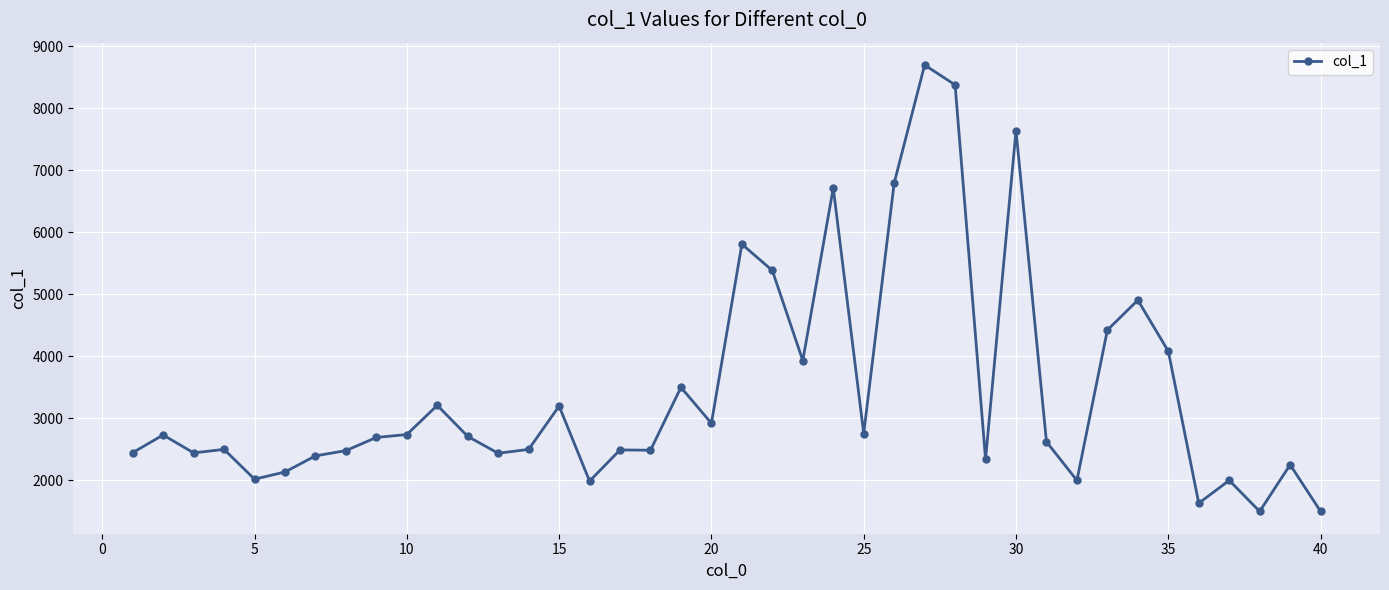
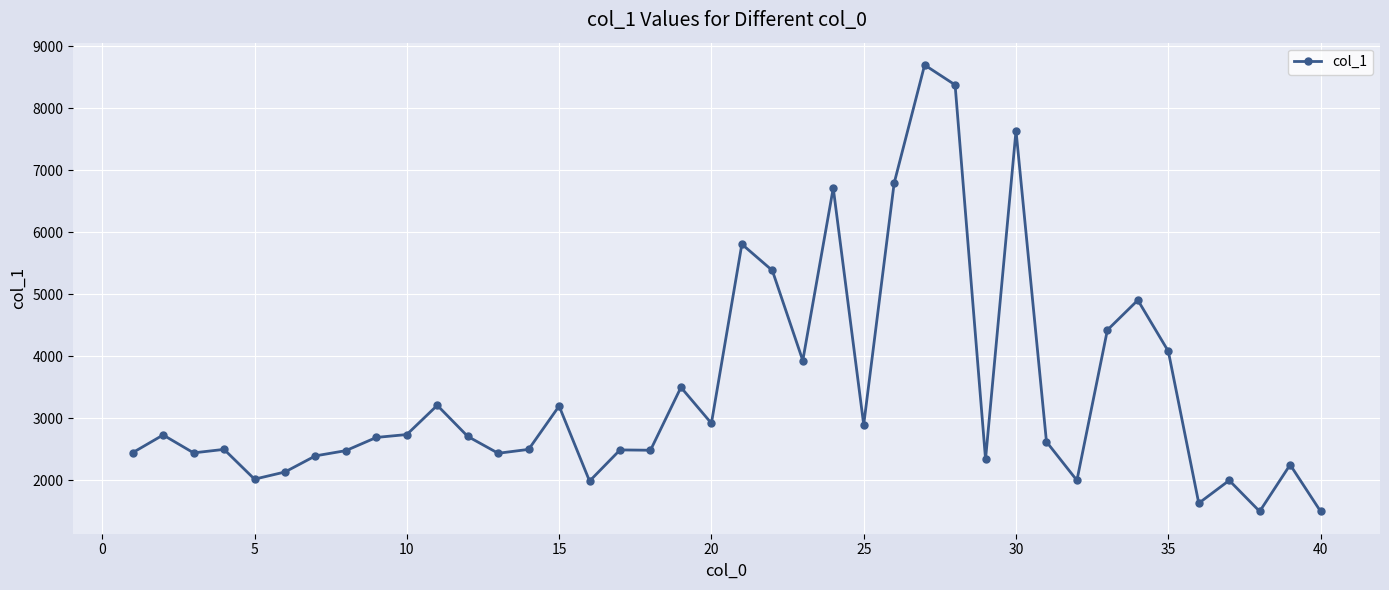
  {
    "5": 2000,
    "10": 2700,
    "15": 3200,
    "20": 2900,
-   "25": 2800,
+   "25": 2900,
    "30": 7600,
    "35": 4100,
    "40": 1500
  }
